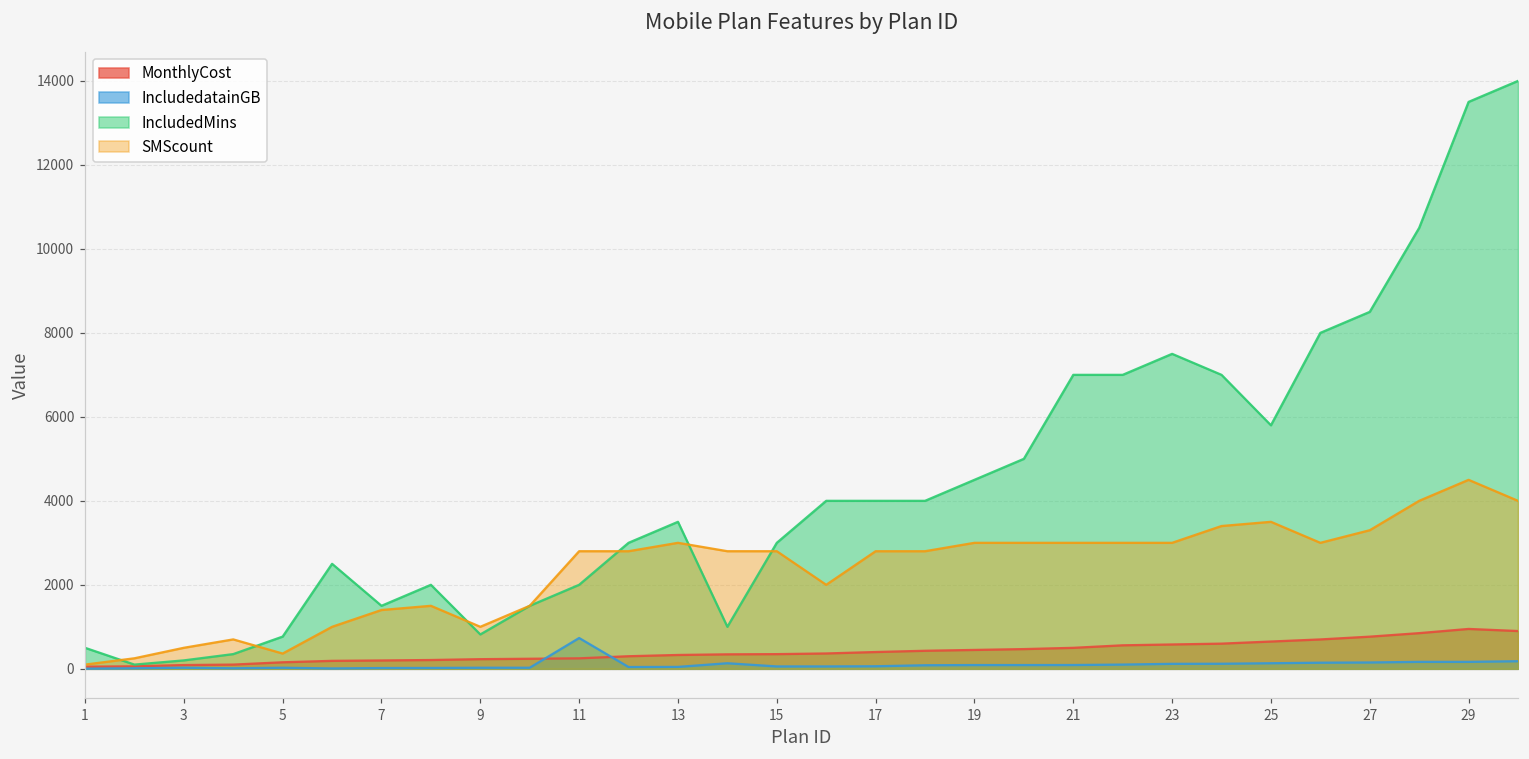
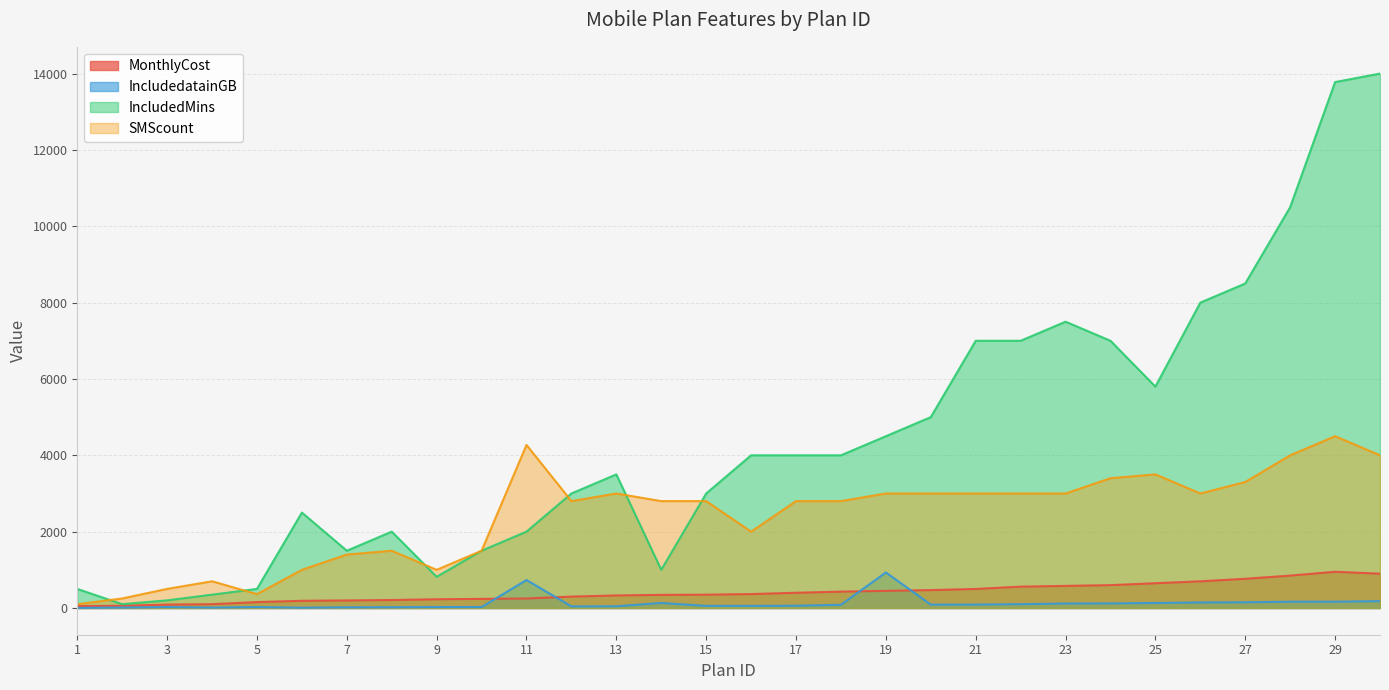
  {
    "MonthlyCost": {
      "5": 200,
      "7": 200,
      "9": 200,
      "11": 200,
      "13": 300,
      "15": 300,
      "17": 400,
      "19": 400,
      "21": 500,
      "23": 600,
      "25": 600,
      "27": 800,
      "29": 900
    },
    "IncludedatainGB": {
      "5": 0,
      "7": 0,
      "9": 0,
      "11": 700,
      "13": 0,
      "15": 100,
      "17": 100,
-     "19": 100,
+     "19": 900,
      "21": 100,
      "23": 100,
      "25": 100,
      "27": 200,
      "29": 200
    },
    "IncludedMins": {
      "1": 500,
      "3": 200,
-     "5": 800,
+     "5": 500,
      "7": 1500,
      "9": 800,
      "11": 2000,
      "13": 3500,
      "15": 3000,
      "17": 4000,
      "19": 4500,
      "21": 7000,
      "23": 7500,
      "25": 5800,
      "27": 8500,
-     "29": 13500
+     "29": 13800
    },
    "SMScount": {
      "3": 500,
      "5": 400,
      "7": 1400,
      "9": 1000,
-     "11": 2800,
+     "11": 4300,
      "13": 3000,
      "15": 2800,
      "17": 2800,
      "19": 3000,
      "21": 3000,
      "23": 3000,
      "25": 3500,
      "27": 3300,
      "29": 4500
    }
  }
